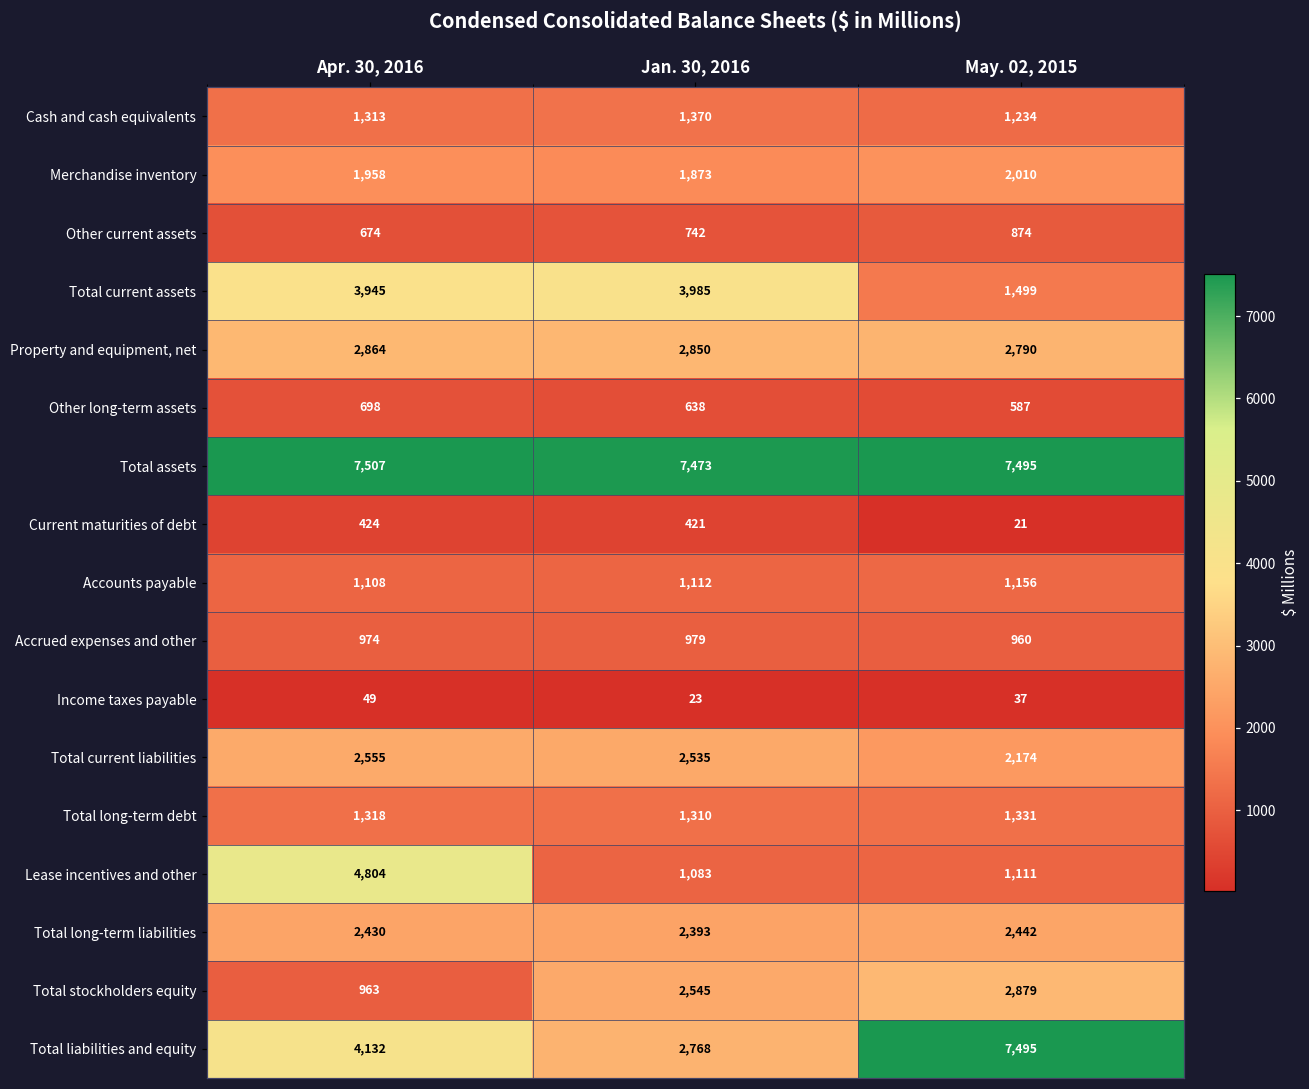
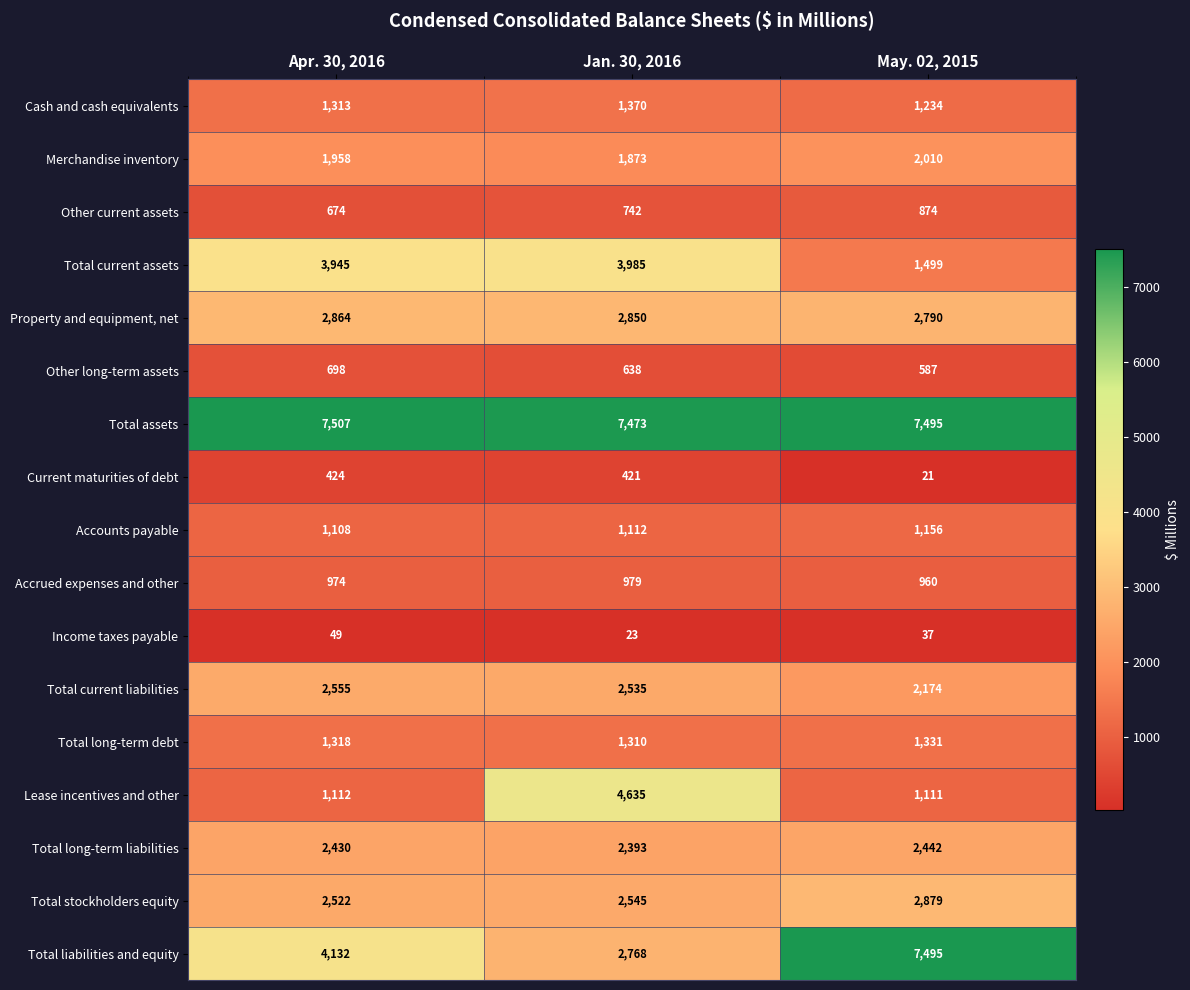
  {
    "Cash and cash equivalents": {
      "Apr. 30, 2016": "1,313",
      "Jan. 30, 2016": "1,370",
      "May. 02, 2015": "1,234"
    },
    "Merchandise inventory": {
      "Apr. 30, 2016": "1,958",
      "Jan. 30, 2016": "1,873",
      "May. 02, 2015": "2,010"
    },
    "Other current assets": {
      "Apr. 30, 2016": "674",
      "Jan. 30, 2016": "742",
      "May. 02, 2015": "874"
    },
    "Total current assets": {
      "Apr. 30, 2016": "3,945",
      "Jan. 30, 2016": "3,985",
      "May. 02, 2015": "1,499"
    },
    "Property and equipment, net": {
      "Apr. 30, 2016": "2,864",
      "Jan. 30, 2016": "2,850",
      "May. 02, 2015": "2,790"
    },
    "Other long-term assets": {
      "Apr. 30, 2016": "698",
      "Jan. 30, 2016": "638",
      "May. 02, 2015": "587"
    },
    "Total assets": {
      "Apr. 30, 2016": "7,507",
      "Jan. 30, 2016": "7,473",
      "May. 02, 2015": "7,495"
    },
    "Current maturities of debt": {
      "Apr. 30, 2016": "424",
      "Jan. 30, 2016": "421",
      "May. 02, 2015": "21"
    },
    "Accounts payable": {
      "Apr. 30, 2016": "1,108",
      "Jan. 30, 2016": "1,112",
      "May. 02, 2015": "1,156"
    },
    "Accrued expenses and other": {
      "Apr. 30, 2016": "974",
      "Jan. 30, 2016": "979",
      "May. 02, 2015": "960"
    },
    "Income taxes payable": {
      "Apr. 30, 2016": "49",
      "Jan. 30, 2016": "23",
      "May. 02, 2015": "37"
    },
    "Total current liabilities": {
      "Apr. 30, 2016": "2,555",
      "Jan. 30, 2016": "2,535",
      "May. 02, 2015": "2,174"
    },
    "Total long-term debt": {
      "Apr. 30, 2016": "1,318",
      "Jan. 30, 2016": "1,310",
      "May. 02, 2015": "1,331"
    },
    "Lease incentives and other": {
-     "Apr. 30, 2016": "4,804",
-     "Jan. 30, 2016": "1,083",
+     "Apr. 30, 2016": "1,112",
+     "Jan. 30, 2016": "4,635",
      "May. 02, 2015": "1,111"
    },
    "Total long-term liabilities": {
      "Apr. 30, 2016": "2,430",
      "Jan. 30, 2016": "2,393",
      "May. 02, 2015": "2,442"
    },
    "Total stockholders equity": {
-     "Apr. 30, 2016": "963",
+     "Apr. 30, 2016": "2,522",
      "Jan. 30, 2016": "2,545",
      "May. 02, 2015": "2,879"
    },
    "Total liabilities and equity": {
      "Apr. 30, 2016": "4,132",
      "Jan. 30, 2016": "2,768",
      "May. 02, 2015": "7,495"
    }
  }
